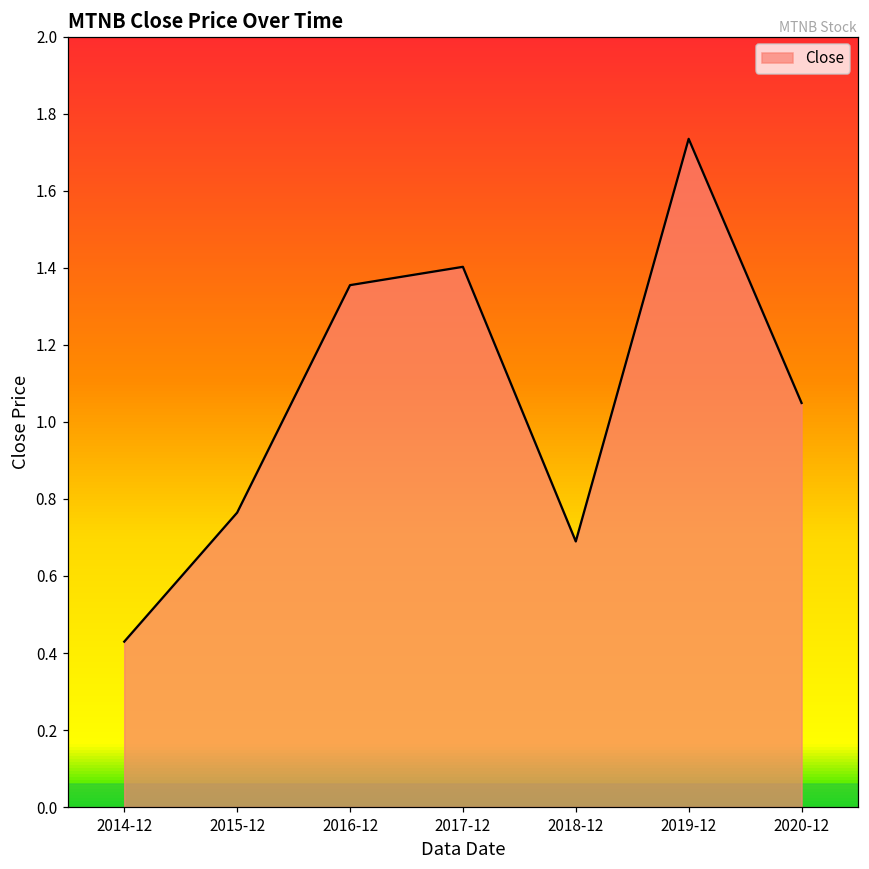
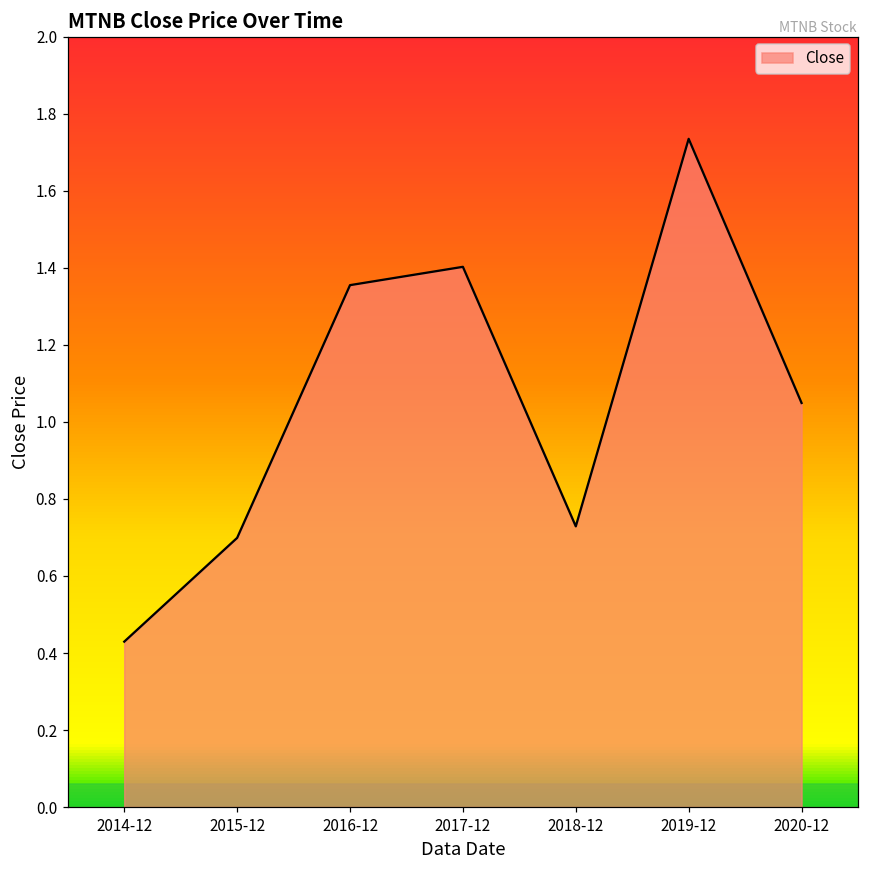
  {
    "2014-12": 0.43,
-   "2015-12": 0.76,
+   "2015-12": 0.70,
    "2016-12": 1.35,
    "2017-12": 1.40,
-   "2018-12": 0.69,
+   "2018-12": 0.73,
    "2019-12": 1.73,
    "2020-12": 1.05
  }
